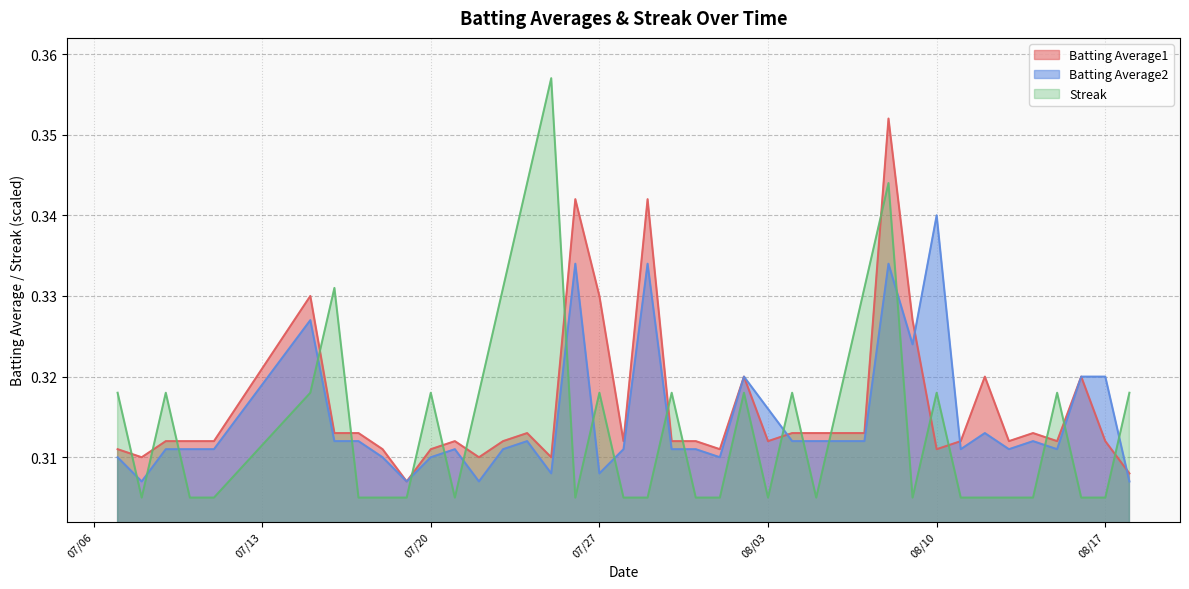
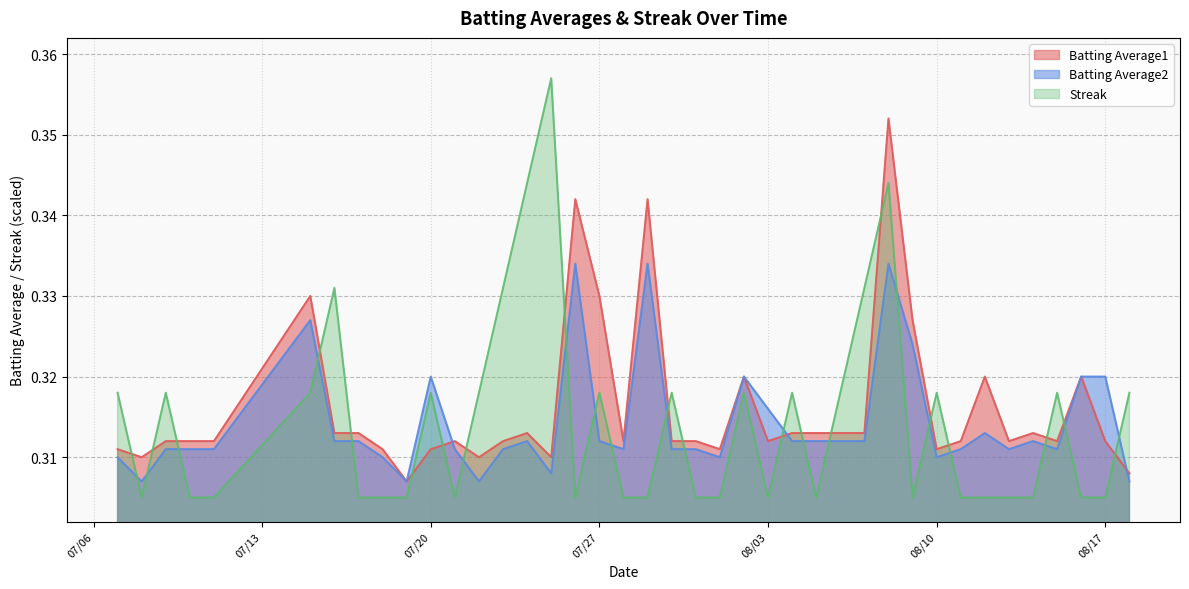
  {
    "Batting Average1": {
      "07/20": 0.311,
      "07/27": 0.330,
      "08/03": 0.312,
      "08/10": 0.311,
      "08/17": 0.312
    },
    "Batting Average2": {
-     "07/20": 0.31,
-     "07/27": 0.308,
+     "07/20": 0.32,
+     "07/27": 0.312,
      "08/03": 0.316,
-     "08/10": 0.34,
+     "08/10": 0.31,
      "08/17": 0.320
    },
    "Streak": {
      "07/20": 0.318,
      "07/27": 0.318,
      "08/03": 0.305,
      "08/10": 0.318,
      "08/17": 0.305
    }
  }
